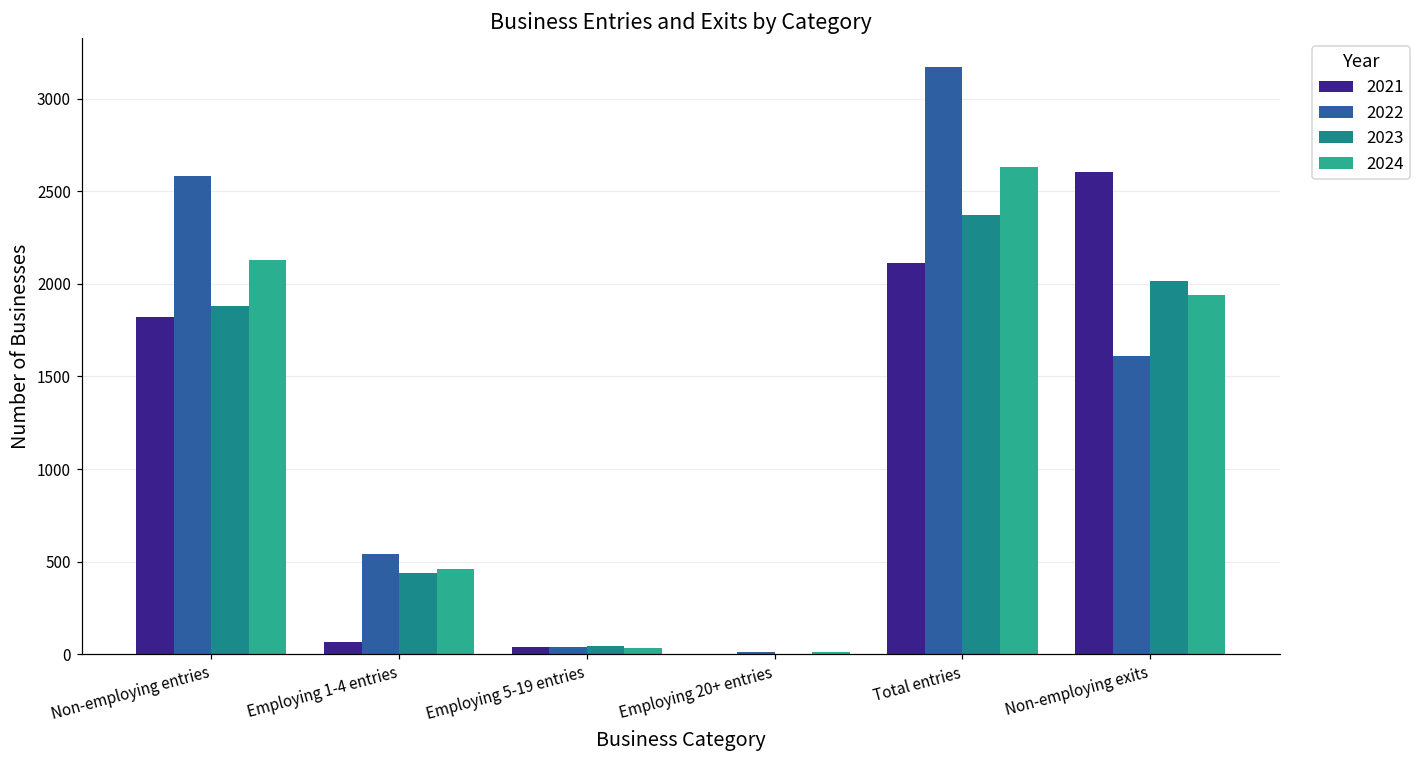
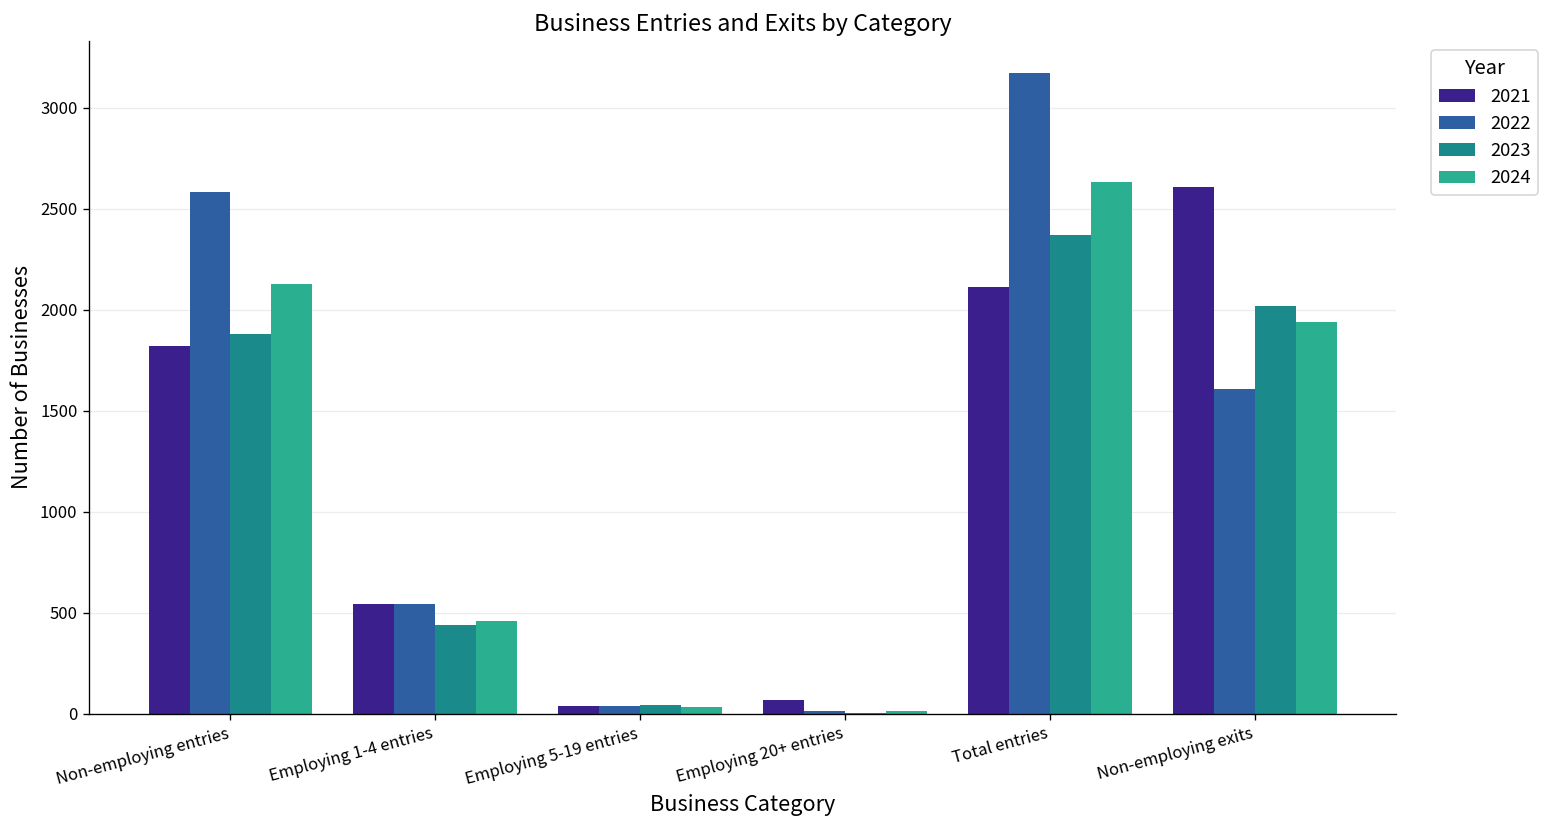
  {
    "2021": {
      "Non-employing entries": 1820,
-     "Employing 1-4 entries": 60,
+     "Employing 1-4 entries": 540,
      "Employing 5-19 entries": 40,
-     "Employing 20+ entries": 0,
+     "Employing 20+ entries": 70,
      "Total entries": 2110,
      "Non-employing exits": 2610
    }
  }
